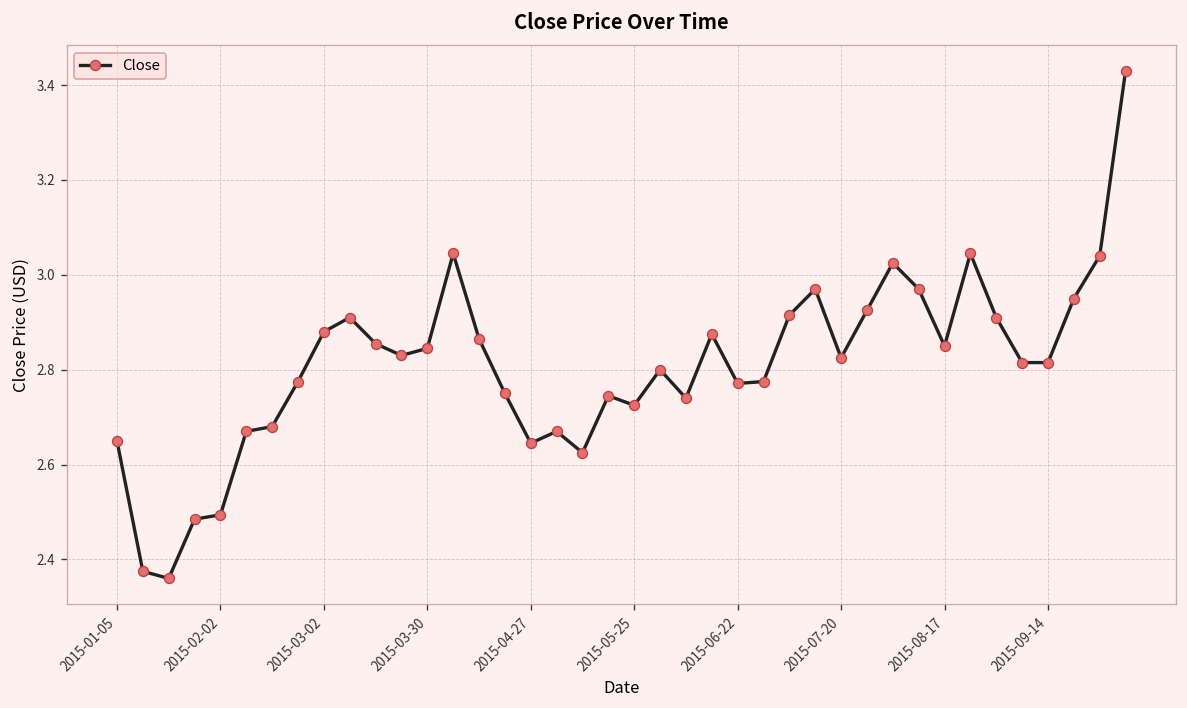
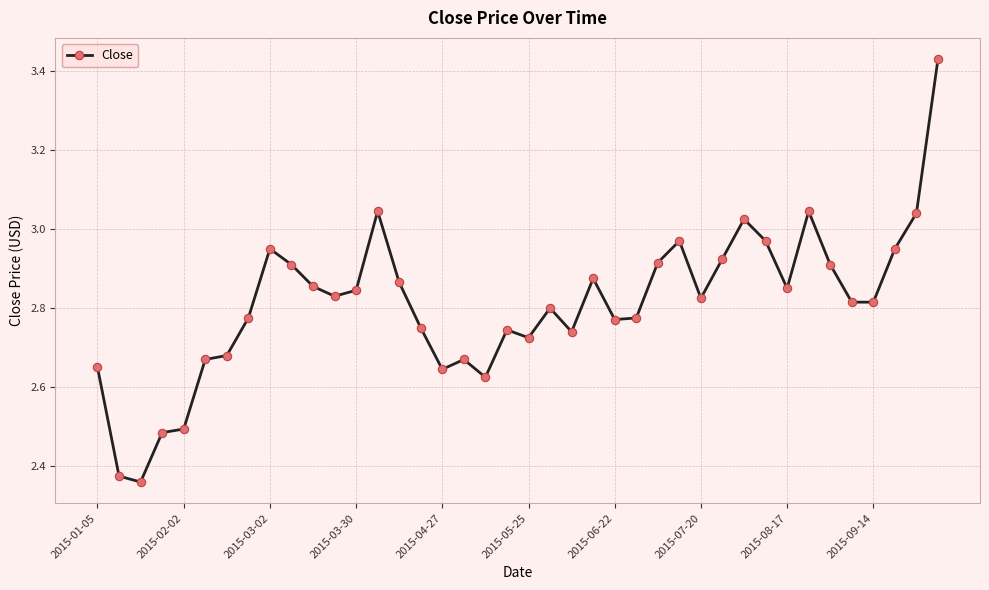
  {
    "2015-01-05": 2.65,
    "2015-02-02": 2.49,
-   "2015-03-02": 2.88,
+   "2015-03-02": 2.95,
    "2015-03-30": 2.85,
    "2015-04-27": 2.65,
    "2015-05-25": 2.73,
    "2015-06-22": 2.77,
    "2015-07-20": 2.83,
    "2015-08-17": 2.85,
    "2015-09-14": 2.82
  }
